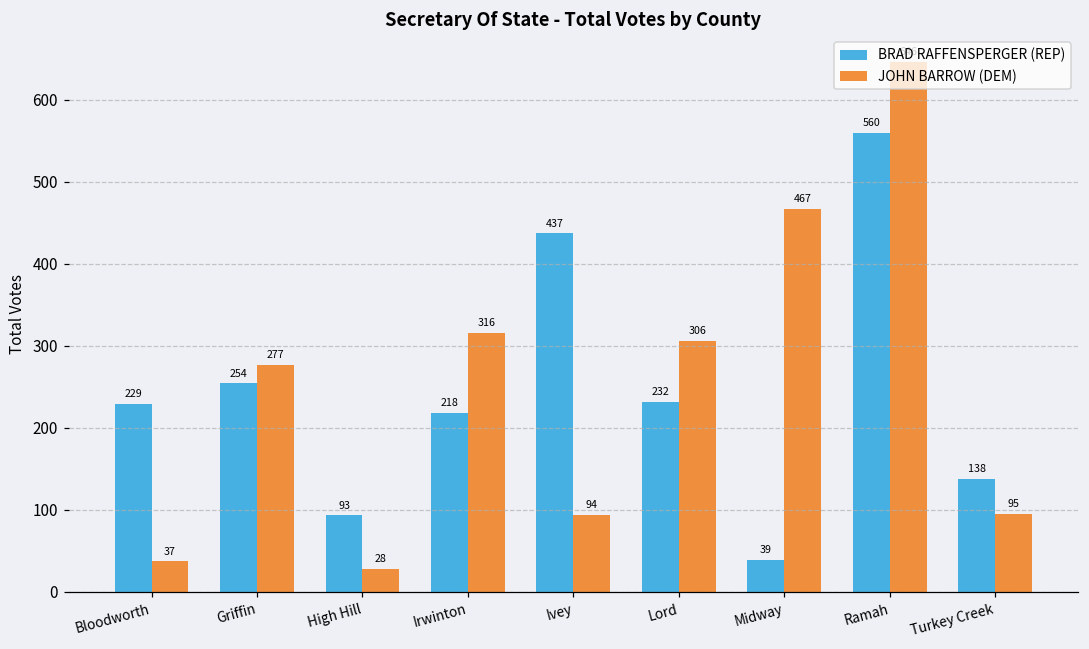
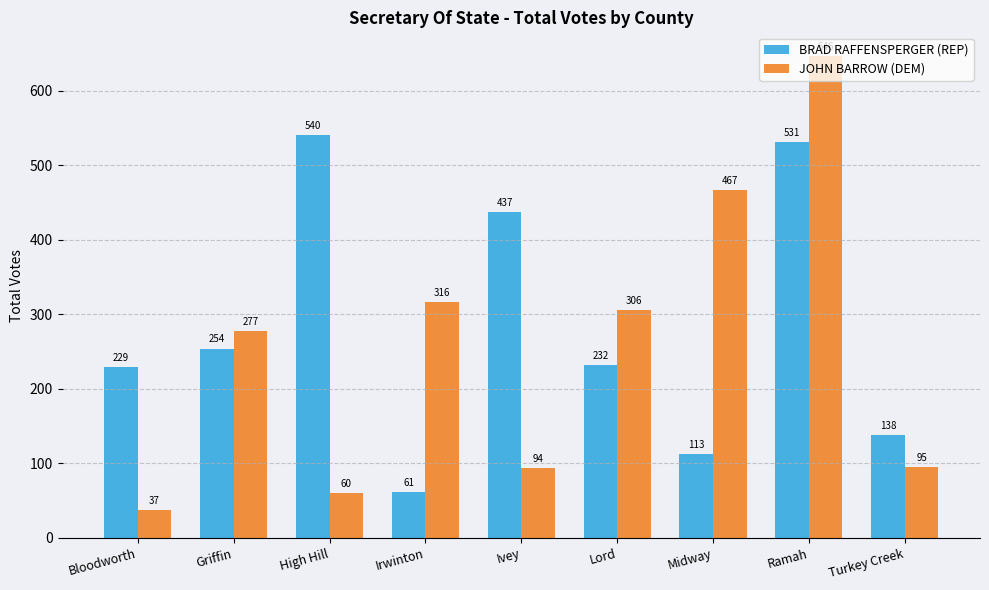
  {
    "BRAD RAFFENSPERGER (REP)": {
      "Bloodworth": 229,
      "Griffin": 254,
-     "High Hill": 93,
-     "Irwinton": 218,
+     "High Hill": 540,
+     "Irwinton": 61,
      "Ivey": 437,
      "Lord": 232,
-     "Midway": 39,
-     "Ramah": 560,
+     "Midway": 113,
+     "Ramah": 531,
      "Turkey Creek": 138
    },
    "JOHN BARROW (DEM)": {
      "Bloodworth": 37,
      "Griffin": 277,
-     "High Hill": 28,
+     "High Hill": 60,
      "Irwinton": 316,
      "Ivey": 94,
      "Lord": 306,
      "Midway": 467,
      "Turkey Creek": 95
    }
  }
